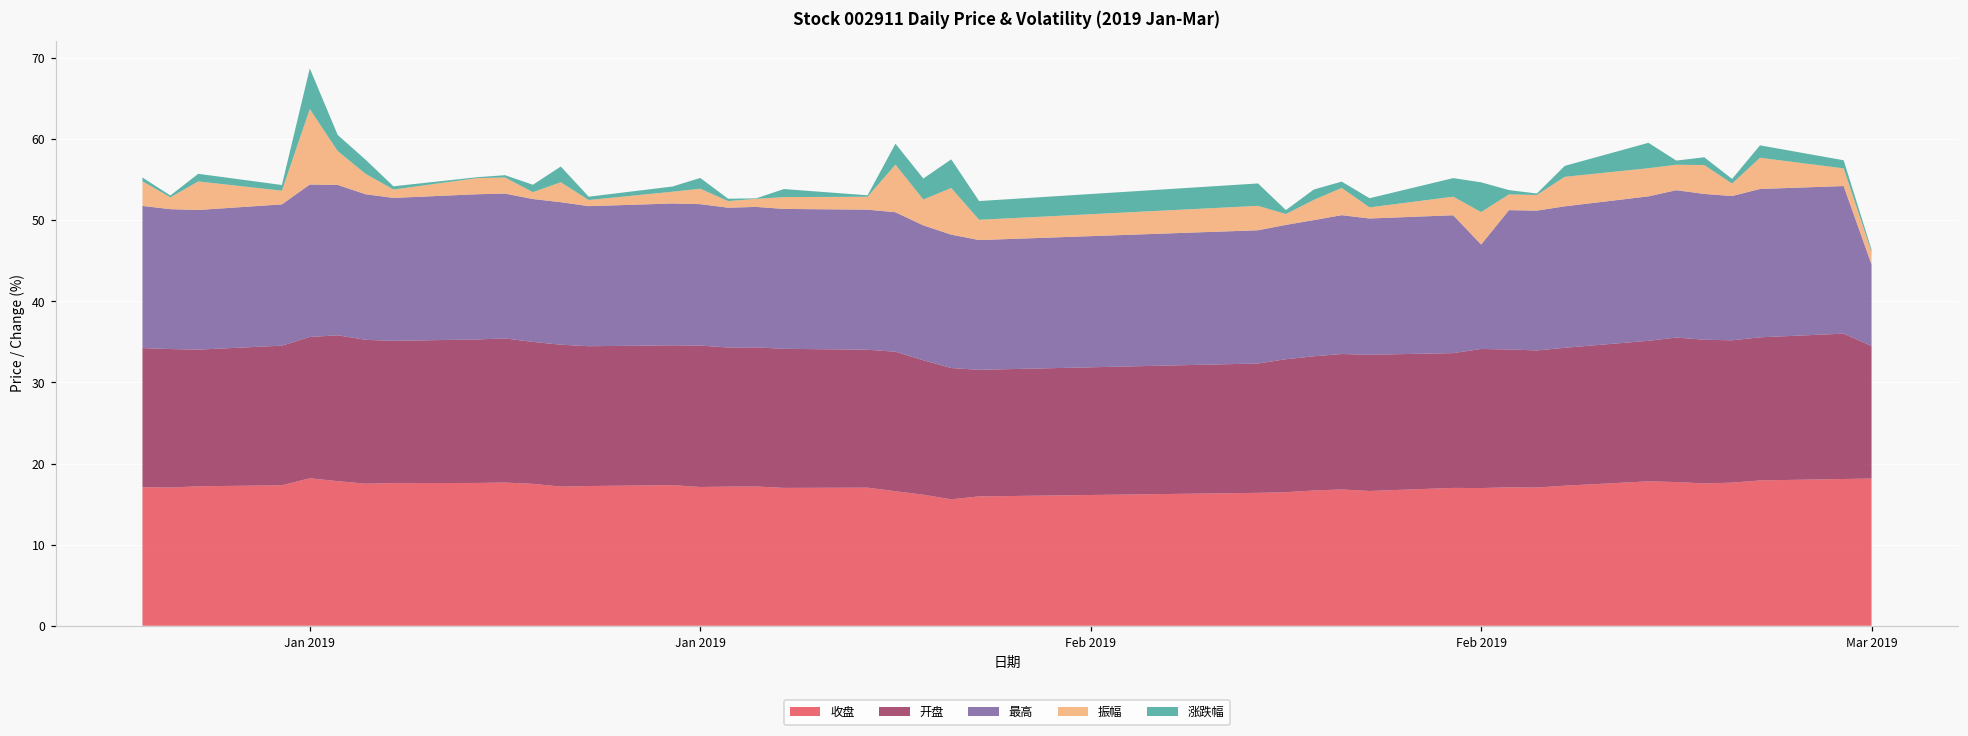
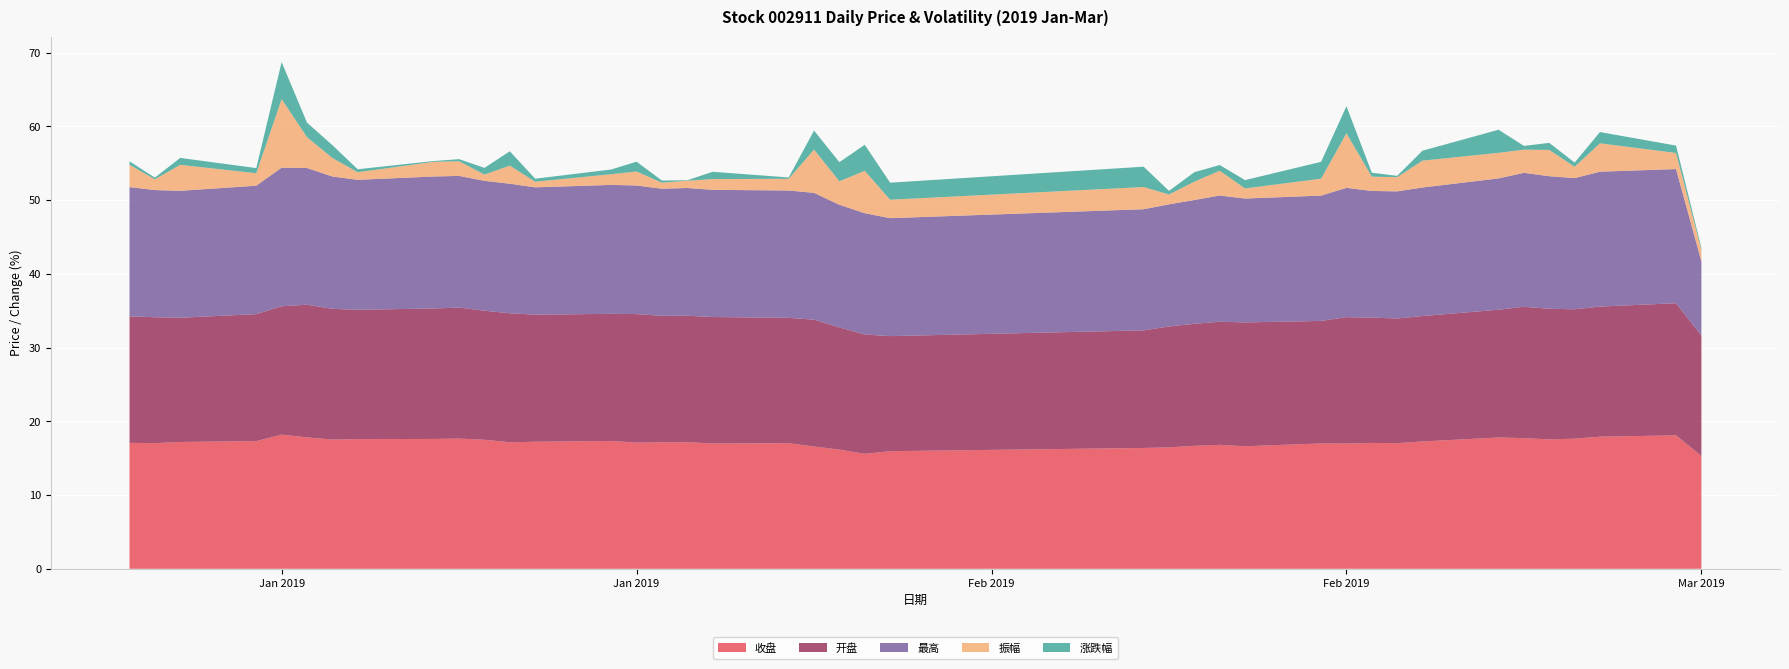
  {
    "收盘": {
      "Feb 2019": 17,
-     "Mar 2019": 18
+     "Mar 2019": 15
    },
    "开盘": {
      "Feb 2019": 17,
      "Mar 2019": 16
    },
    "最高": {
-     "Feb 2019": 13,
+     "Feb 2019": 18,
      "Mar 2019": 10
    },
    "振幅": {
-     "Feb 2019": 4
+     "Feb 2019": 7
    },
    "涨跌幅": {
      "Feb 2019": 4
    }
  }
